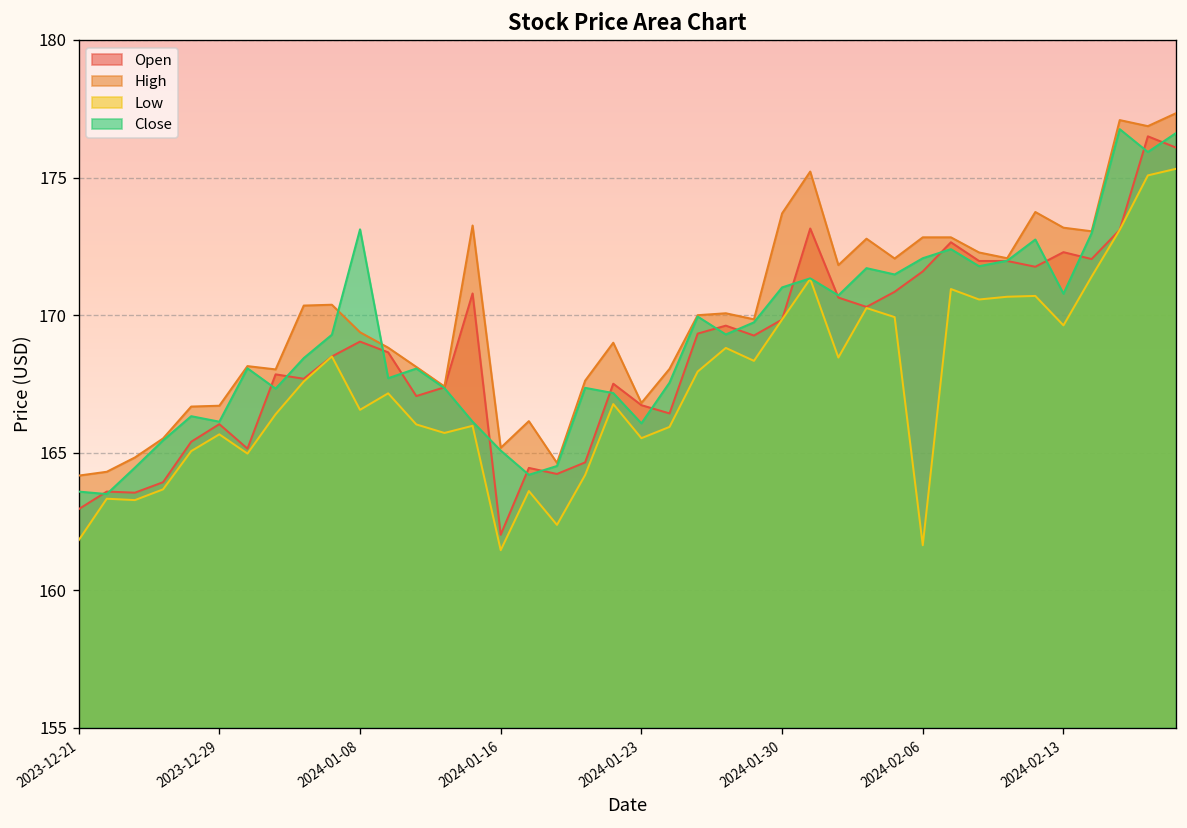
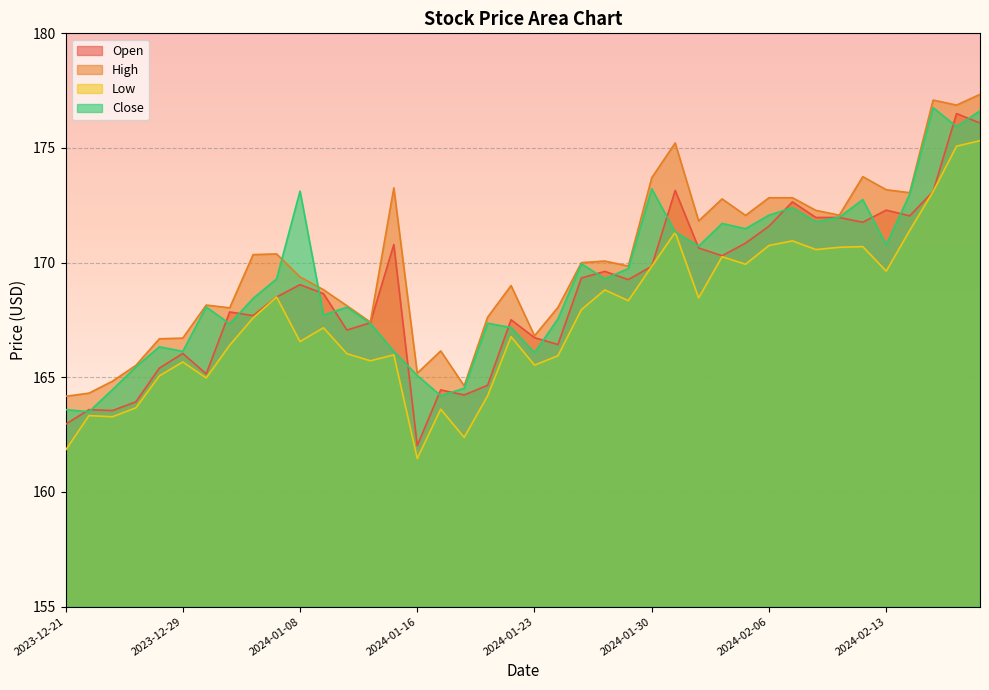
  {
    "Low": {
      "2023-12-21": 161.8,
      "2023-12-29": 165.7,
      "2024-01-08": 166.6,
      "2024-01-16": 161.5,
      "2024-01-23": 165.5,
-     "2024-02-06": 161.6,
+     "2024-02-06": 170.8,
      "2024-02-13": 169.6
    },
    "Close": {
      "2023-12-21": 163.6,
      "2024-01-08": 173.1,
      "2024-01-23": 166.1,
-     "2024-01-30": 171.0,
+     "2024-01-30": 173.2,
      "2024-02-06": 172.1,
      "2024-02-13": 170.8
    }
  }
